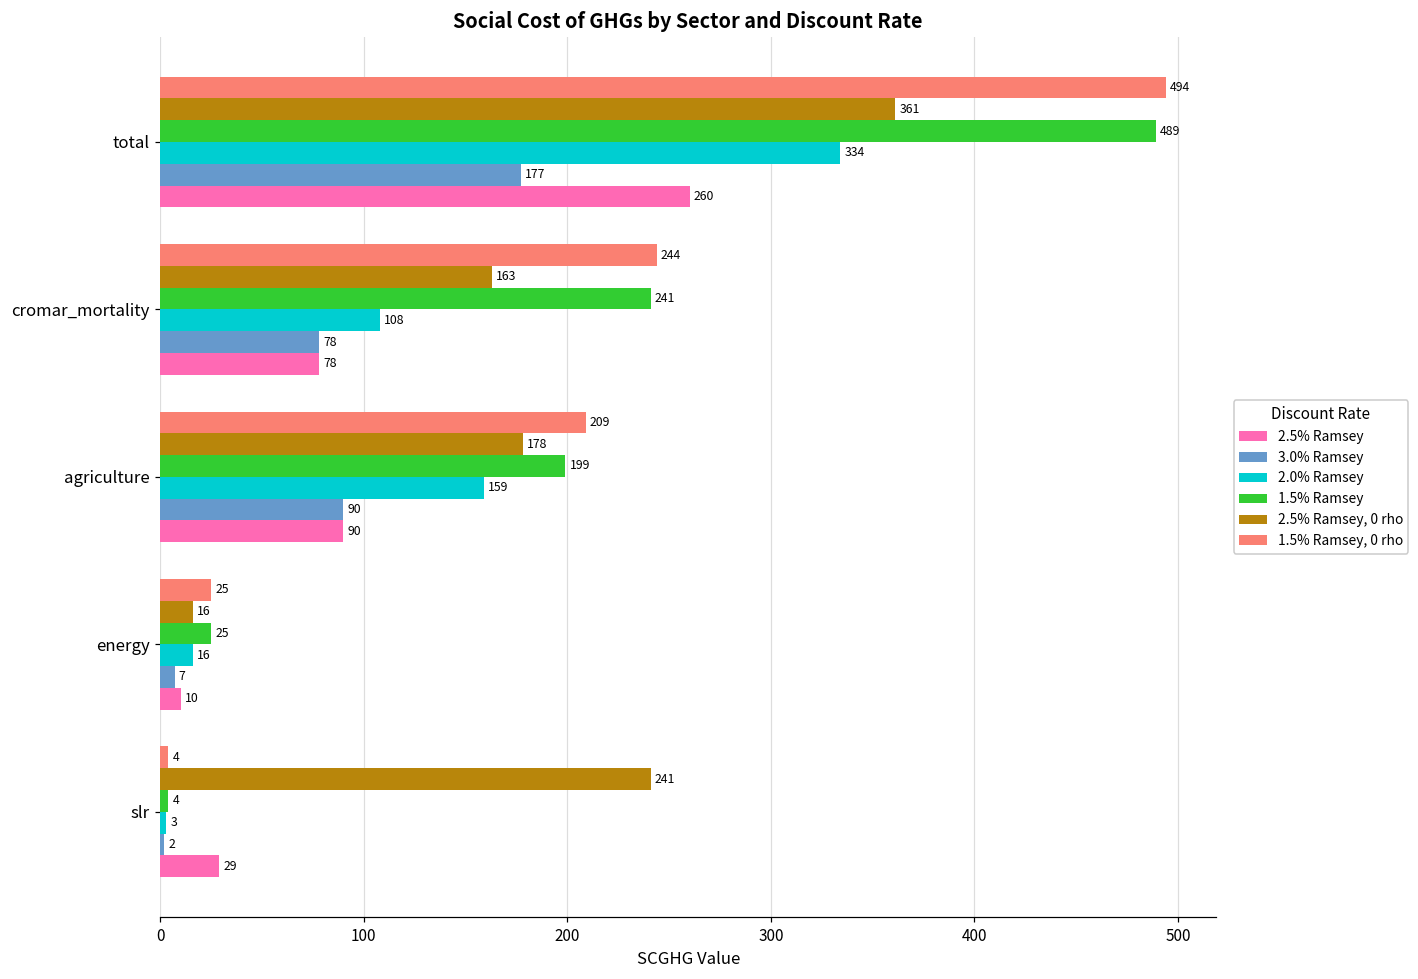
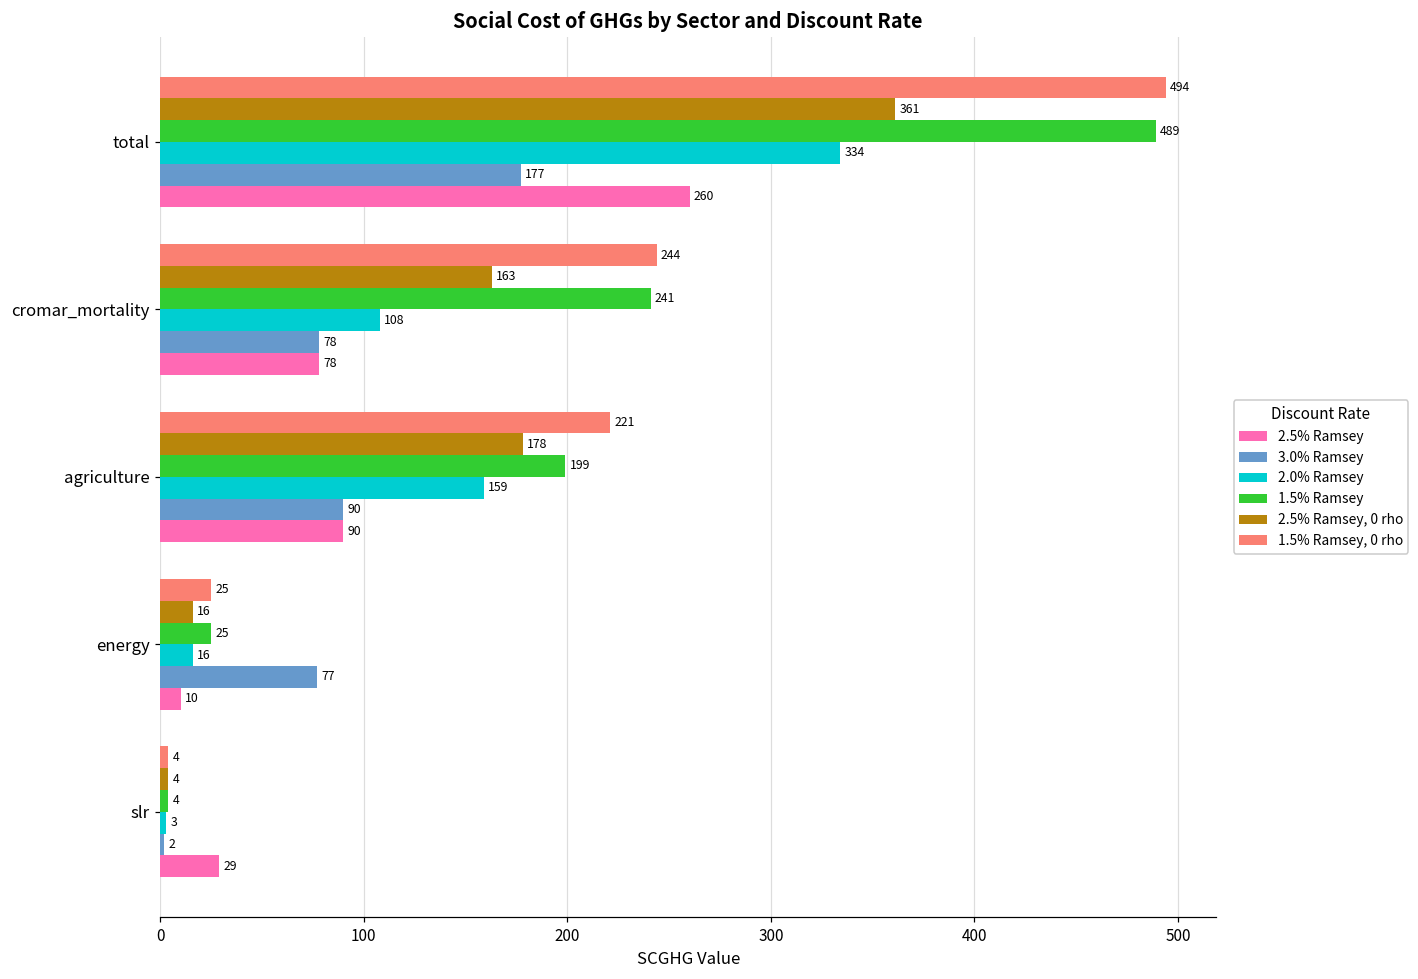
  {
    "2.5% Ramsey": {
      "total": 260,
      "cromar_mortality": 78,
      "agriculture": 90,
      "energy": 10,
      "slr": 29
    },
    "3.0% Ramsey": {
      "total": 177,
      "cromar_mortality": 78,
      "agriculture": 90,
-     "energy": 7,
+     "energy": 77,
      "slr": 2
    },
    "2.0% Ramsey": {
      "total": 334,
      "cromar_mortality": 108,
      "agriculture": 159,
      "energy": 16,
      "slr": 3
    },
    "1.5% Ramsey": {
      "total": 489,
      "cromar_mortality": 241,
      "agriculture": 199,
      "energy": 25,
      "slr": 4
    },
    "2.5% Ramsey, 0 rho": {
      "total": 361,
      "cromar_mortality": 163,
      "agriculture": 178,
      "energy": 16,
-     "slr": 241
+     "slr": 4
    },
    "1.5% Ramsey, 0 rho": {
      "total": 494,
      "cromar_mortality": 244,
-     "agriculture": 209,
+     "agriculture": 221,
      "energy": 25,
      "slr": 4
    }
  }
